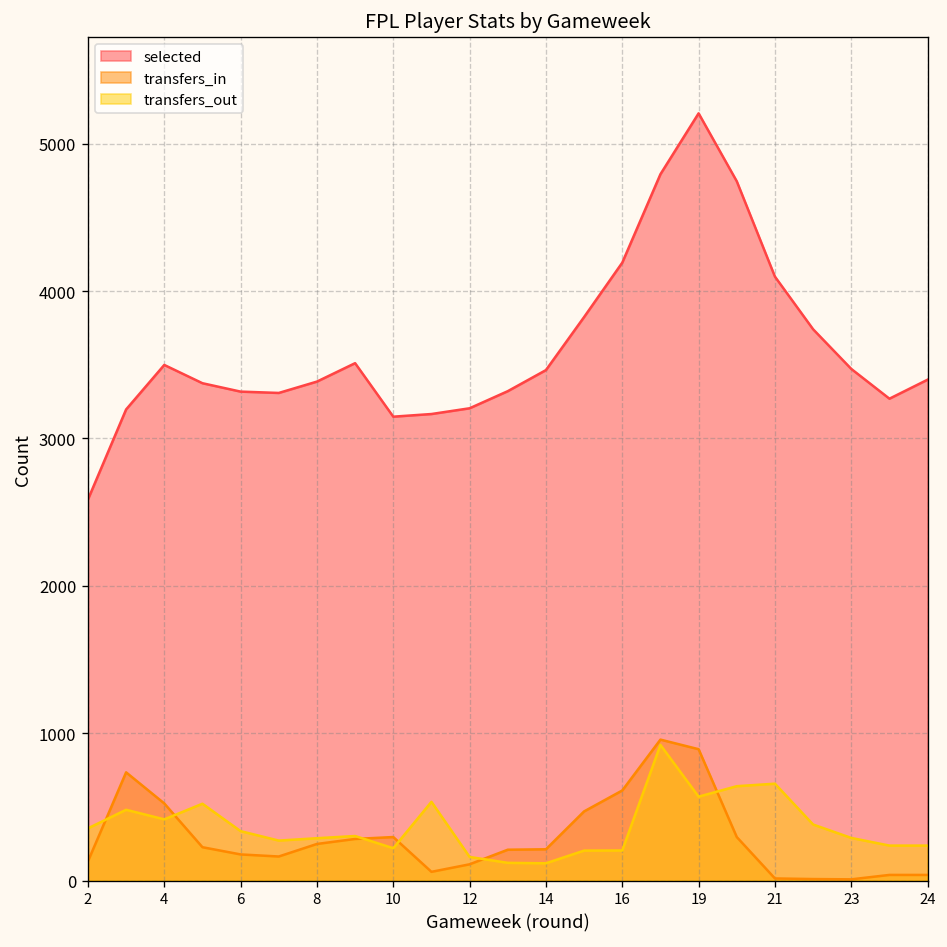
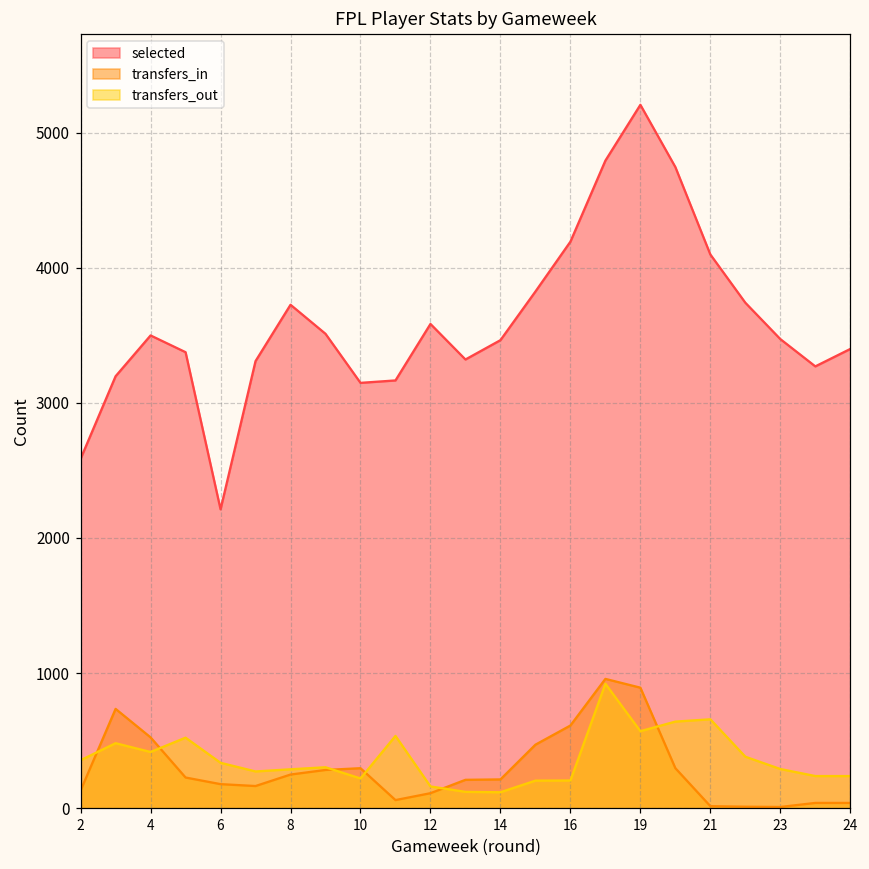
  {
    "selected": {
      "2": 2590,
      "4": 3500,
-     "6": 3320,
-     "8": 3390,
+     "6": 2210,
+     "8": 3730,
      "10": 3150,
-     "12": 3210,
+     "12": 3580,
      "14": 3460,
      "16": 4190,
      "23": 3470,
      "24": 3400
    }
  }
